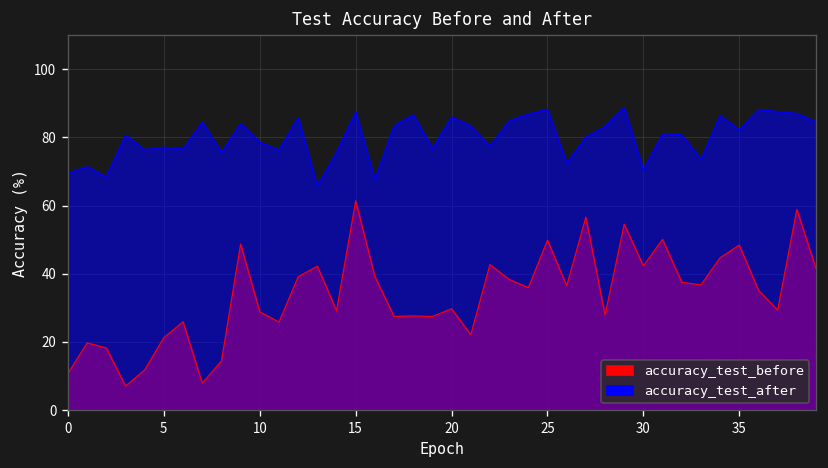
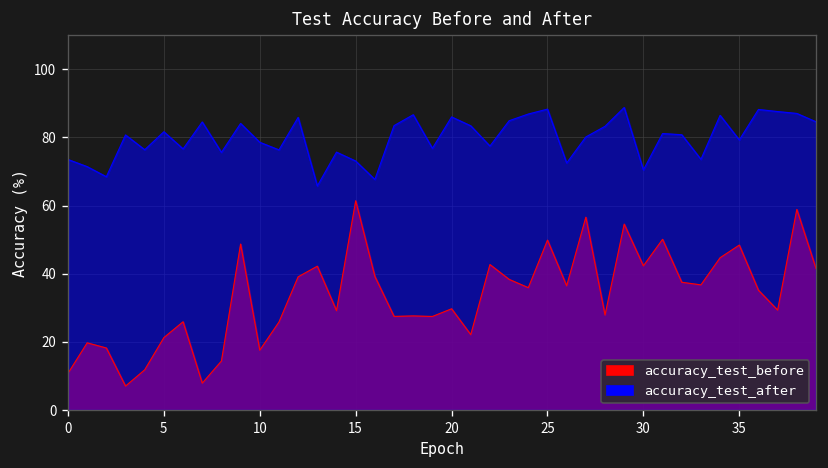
  {
    "accuracy_test_before": {
      "0": 11,
      "5": 21,
-     "10": 29,
+     "10": 18,
      "15": 61,
      "20": 30,
      "25": 50,
      "30": 42,
      "35": 48
    },
    "accuracy_test_after": {
-     "0": 70,
-     "5": 77,
+     "0": 74,
+     "5": 82,
      "10": 79,
-     "15": 88,
+     "15": 73,
      "20": 86,
      "25": 88,
      "30": 70,
-     "35": 82
+     "35": 79
    }
  }
